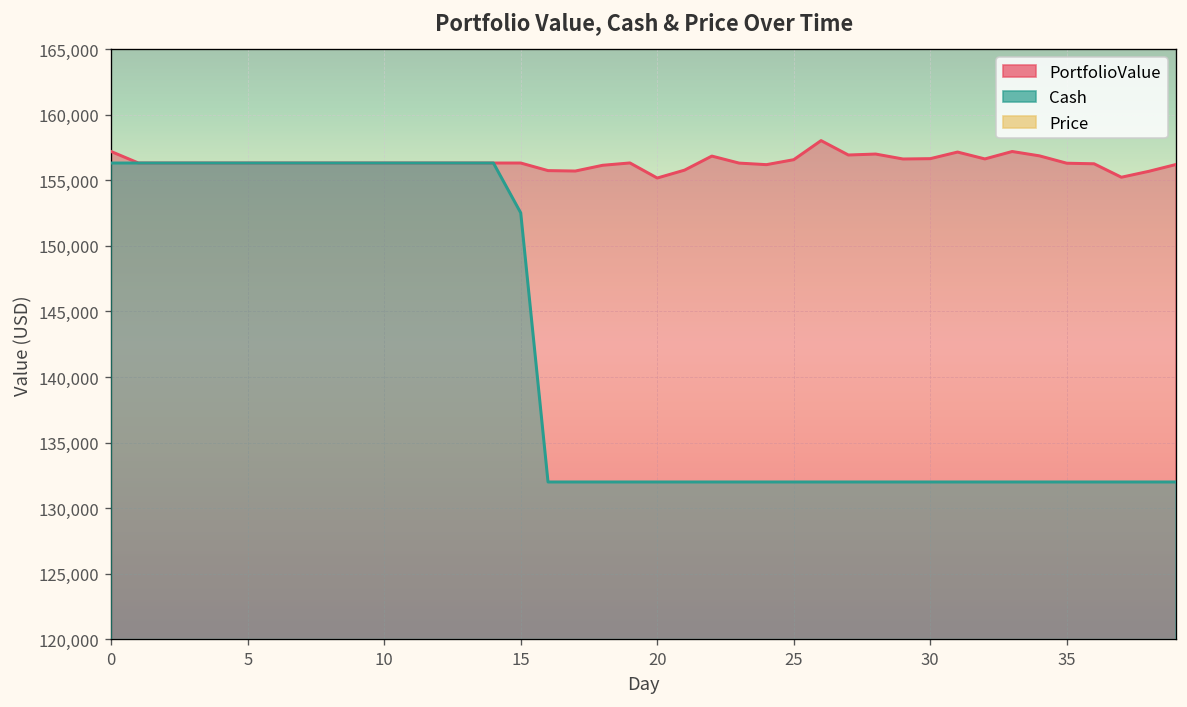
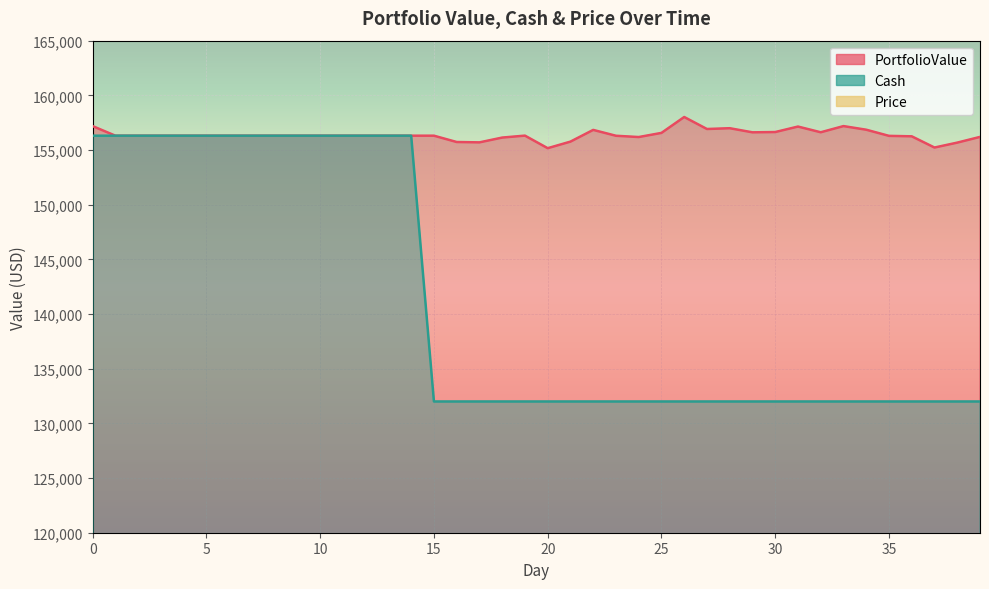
  {
    "PortfolioValue": {
      "0": "157,200",
      "15": "156,300",
      "20": "155,200",
      "25": "156,600",
      "30": "156,600",
      "35": "156,300"
    },
    "Cash": {
      "0": "156,300",
-     "15": "152,500",
+     "15": "132,000",
      "20": "132,000",
      "25": "132,000",
      "30": "132,000",
      "35": "132,000"
    }
  }
